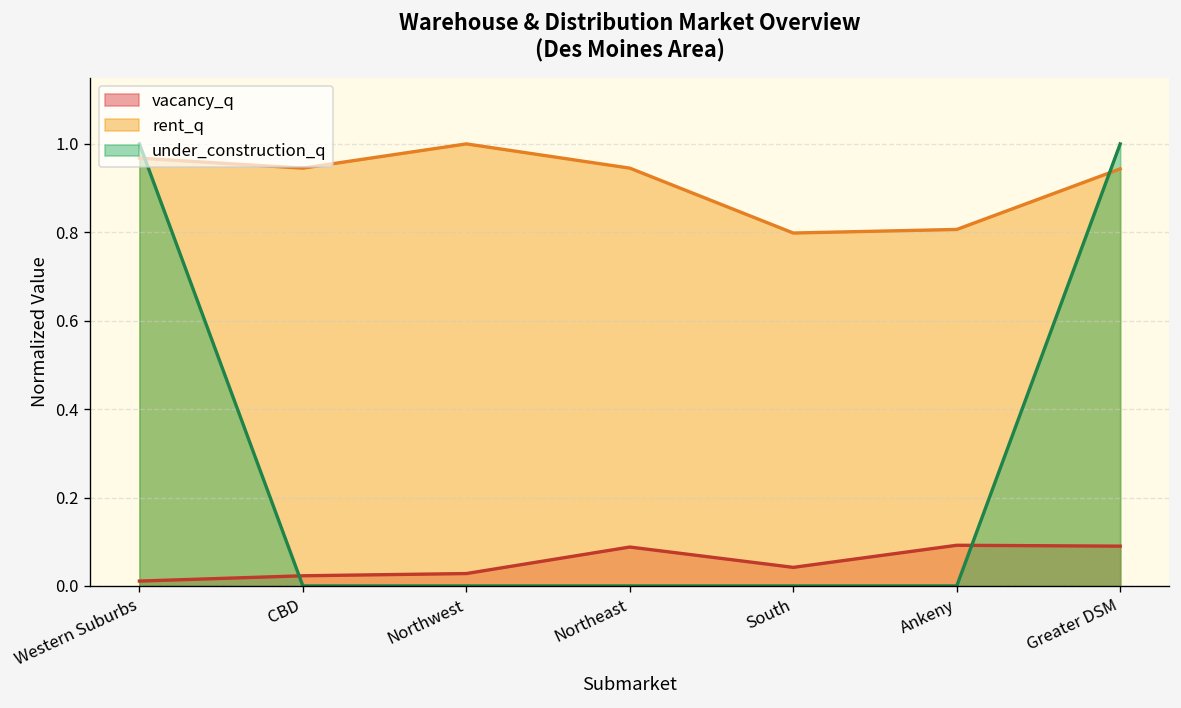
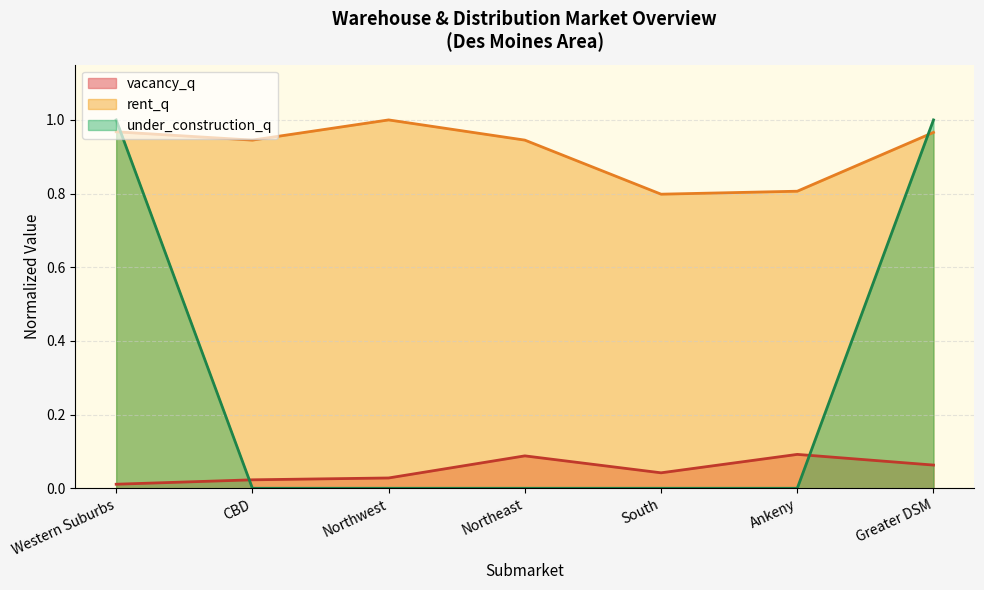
  {
    "vacancy_q": {
      "Western Suburbs": 0.01,
      "CBD": 0.02,
      "Northwest": 0.03,
      "Northeast": 0.09,
      "South": 0.04,
      "Ankeny": 0.09,
-     "Greater DSM": 0.09
+     "Greater DSM": 0.06
    },
    "rent_q": {
      "CBD": 0.95,
      "Northwest": 1.00,
      "Northeast": 0.95,
      "South": 0.80,
      "Ankeny": 0.81,
-     "Greater DSM": 0.94
+     "Greater DSM": 0.97
    },
    "under_construction_q": {
      "CBD": 0.00,
      "Northwest": 0.00,
      "Northeast": 0.00,
      "South": 0.00,
      "Ankeny": 0.00,
      "Greater DSM": 1.00
    }
  }
